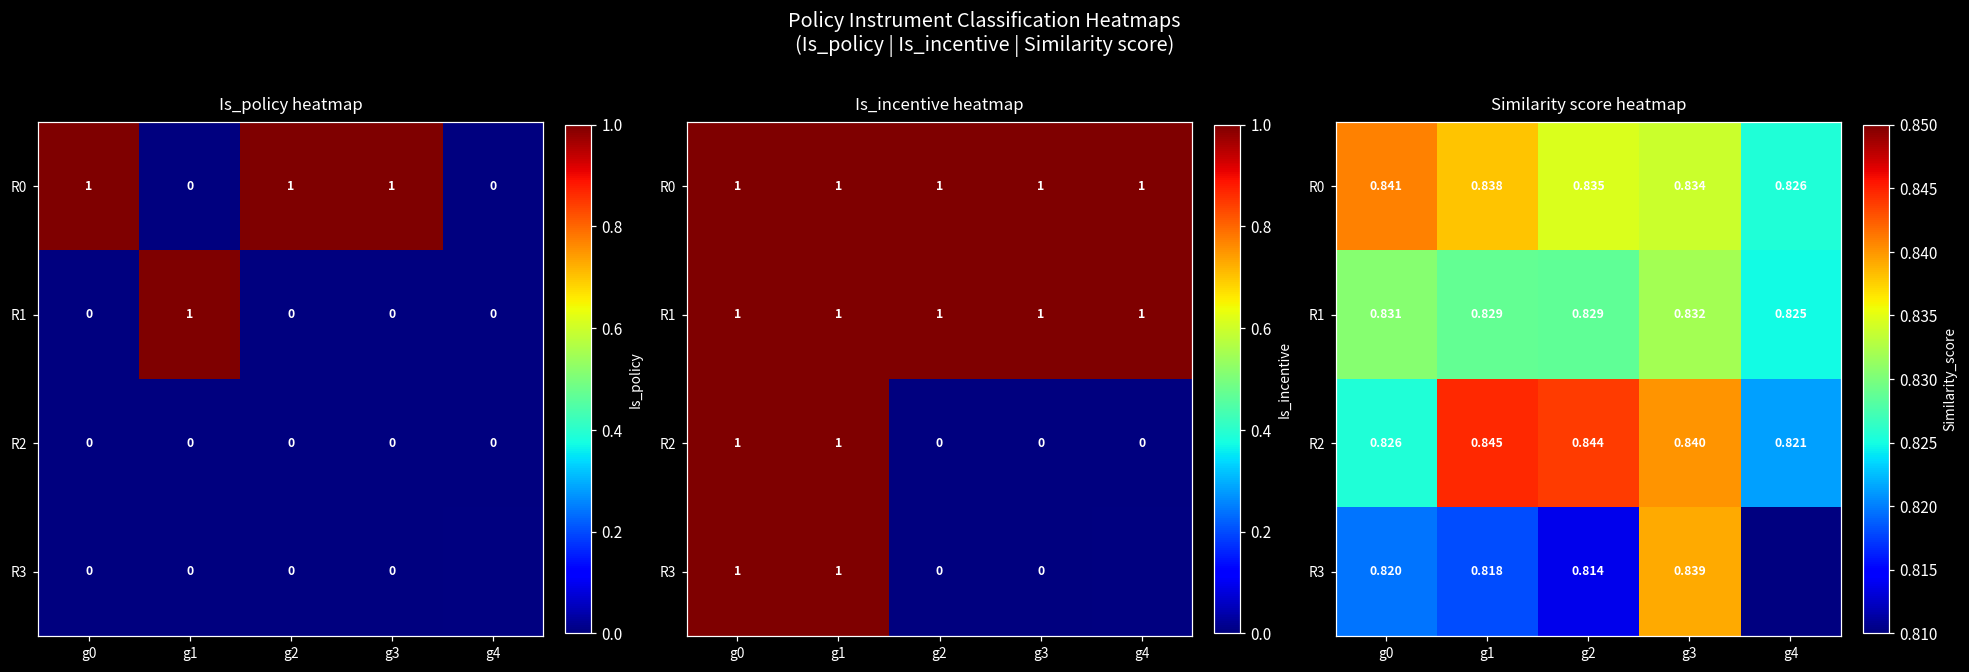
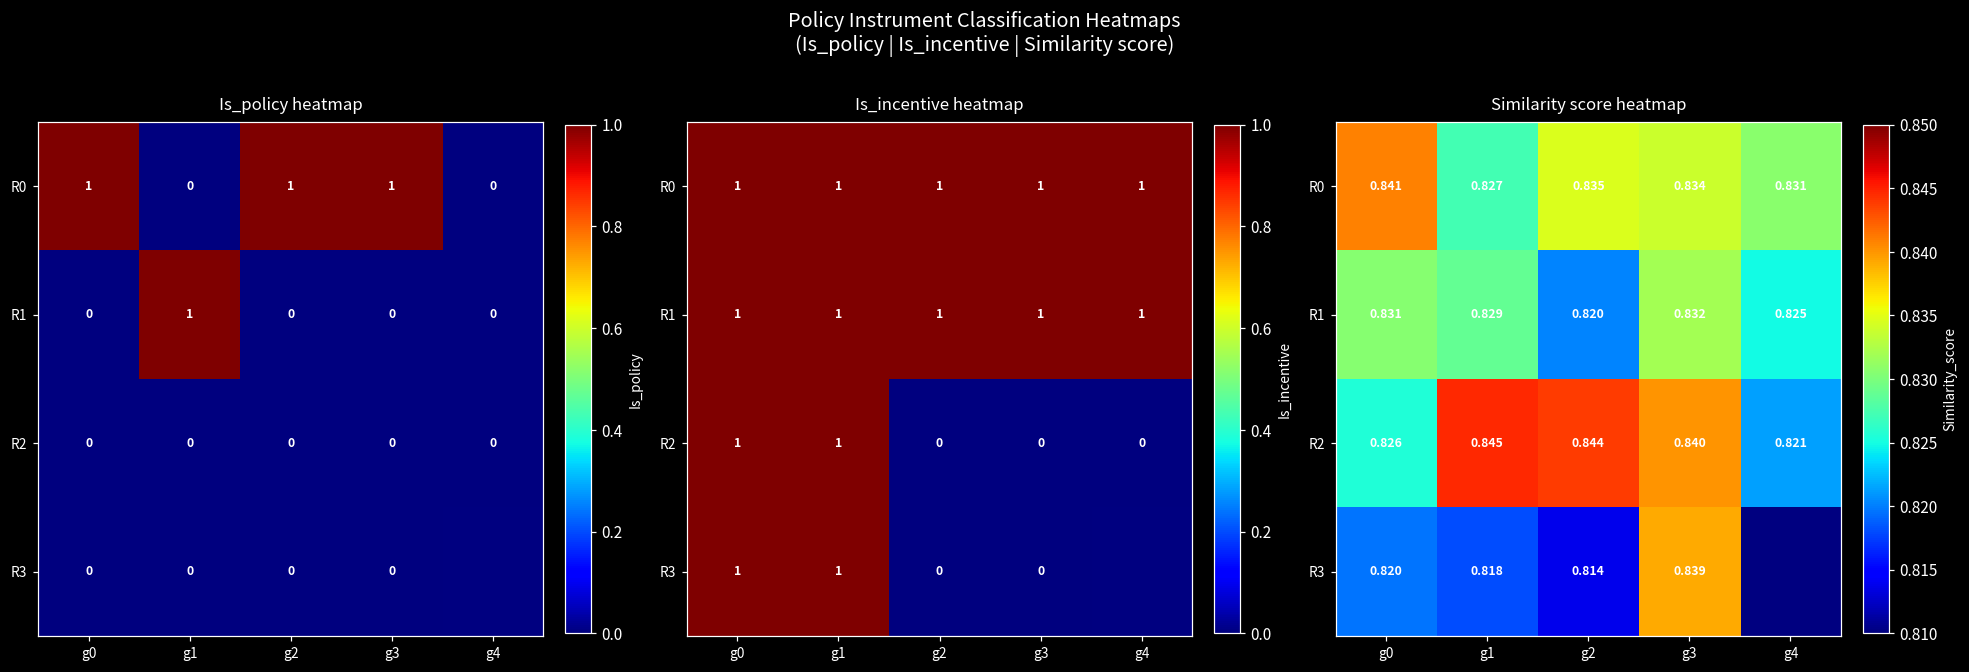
  {
    "Is_policy heatmap": {
      "R0": {
        "g0": 1,
        "g1": 0,
        "g2": 1,
        "g3": 1,
        "g4": 0
      },
      "R1": {
        "g0": 0,
        "g1": 1,
        "g2": 0,
        "g3": 0,
        "g4": 0
      },
      "R2": {
        "g0": 0,
        "g1": 0,
        "g2": 0,
        "g3": 0,
        "g4": 0
      },
      "R3": {
        "g0": 0,
        "g1": 0,
        "g2": 0,
        "g3": 0
      }
    },
    "Is_incentive heatmap": {
      "R0": {
        "g0": 1,
        "g1": 1,
        "g2": 1,
        "g3": 1,
        "g4": 1
      },
      "R1": {
        "g0": 1,
        "g1": 1,
        "g2": 1,
        "g3": 1,
        "g4": 1
      },
      "R2": {
        "g0": 1,
        "g1": 1,
        "g2": 0,
        "g3": 0,
        "g4": 0
      },
      "R3": {
        "g0": 1,
        "g1": 1,
        "g2": 0,
        "g3": 0
      }
    },
    "Similarity score heatmap": {
      "R0": {
        "g0": 0.841,
-       "g1": 0.838,
+       "g1": 0.827,
        "g2": 0.835,
        "g3": 0.834,
-       "g4": 0.826
+       "g4": 0.831
      },
      "R1": {
        "g0": 0.831,
        "g1": 0.829,
-       "g2": 0.829,
+       "g2": 0.820,
        "g3": 0.832,
        "g4": 0.825
      },
      "R2": {
        "g0": 0.826,
        "g1": 0.845,
        "g2": 0.844,
        "g3": 0.840,
        "g4": 0.821
      },
      "R3": {
        "g0": 0.820,
        "g1": 0.818,
        "g2": 0.814,
        "g3": 0.839
      }
    }
  }
